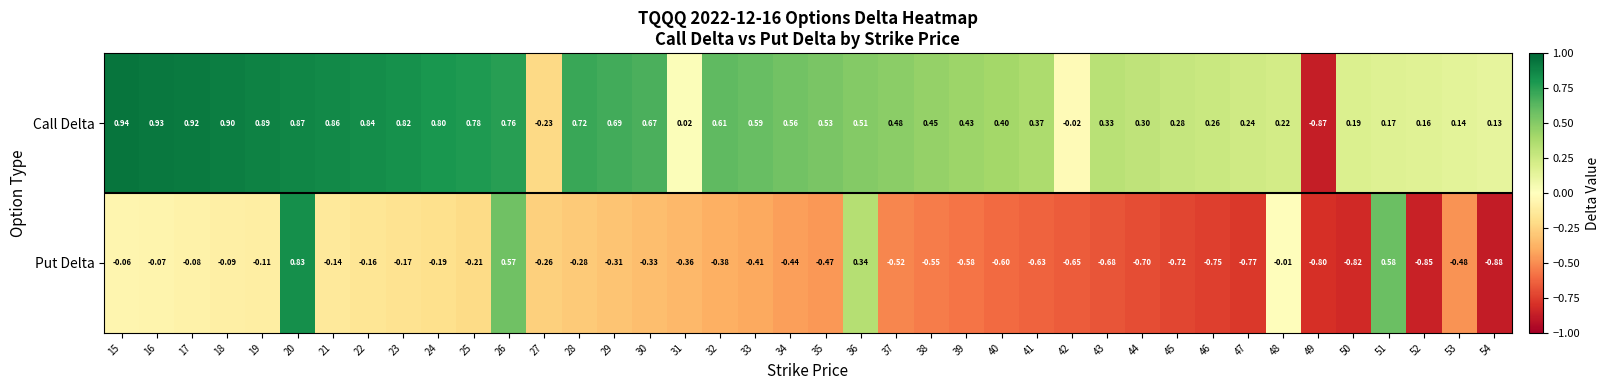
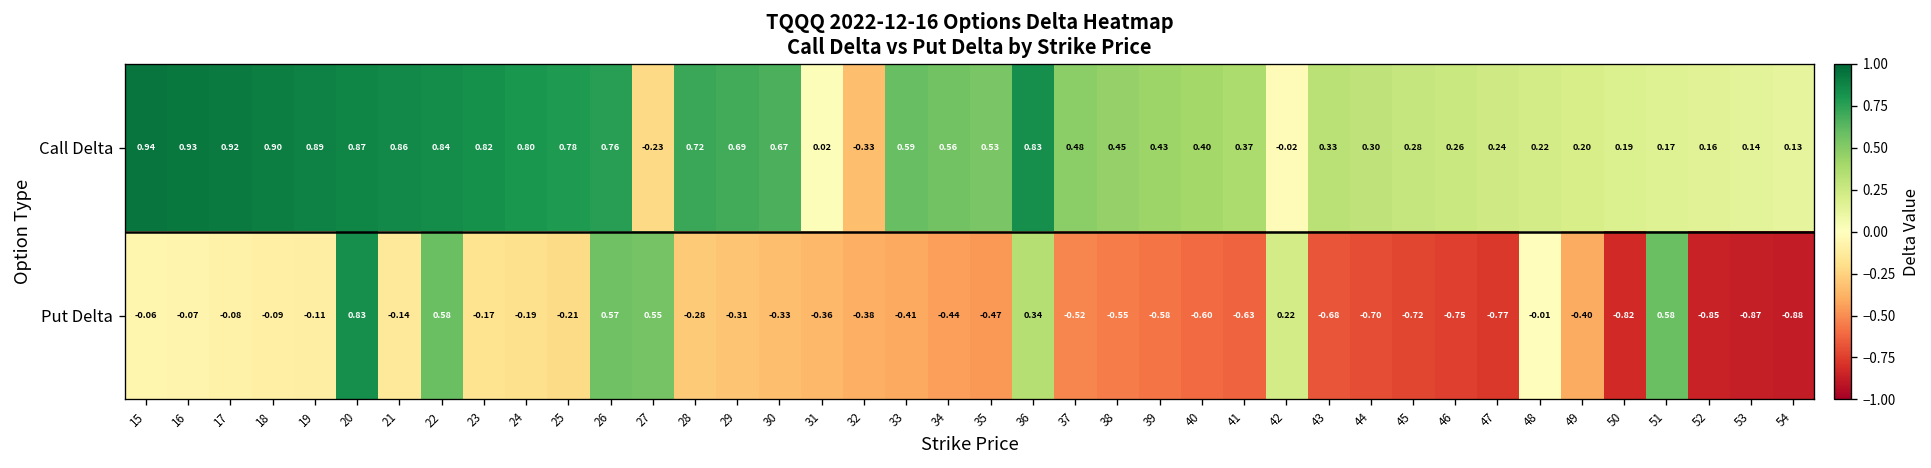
  {
    "Call Delta": {
      "15": 0.94,
      "16": 0.93,
      "17": 0.92,
      "18": 0.90,
      "19": 0.89,
      "20": 0.87,
      "21": 0.86,
      "22": 0.84,
      "23": 0.82,
      "24": 0.80,
      "25": 0.78,
      "26": 0.76,
      "27": -0.23,
      "28": 0.72,
      "29": 0.69,
      "30": 0.67,
      "31": 0.02,
-     "32": 0.61,
+     "32": -0.33,
      "33": 0.59,
      "34": 0.56,
      "35": 0.53,
-     "36": 0.51,
+     "36": 0.83,
      "37": 0.48,
      "38": 0.45,
      "39": 0.43,
      "40": 0.40,
      "41": 0.37,
      "42": -0.02,
      "43": 0.33,
      "44": 0.30,
      "45": 0.28,
      "46": 0.26,
      "47": 0.24,
      "48": 0.22,
-     "49": -0.87,
+     "49": 0.20,
      "50": 0.19,
      "51": 0.17,
      "52": 0.16,
      "53": 0.14,
      "54": 0.13
    },
    "Put Delta": {
      "15": -0.06,
      "16": -0.07,
      "17": -0.08,
      "18": -0.09,
      "19": -0.11,
      "20": 0.83,
      "21": -0.14,
-     "22": -0.16,
+     "22": 0.58,
      "23": -0.17,
      "24": -0.19,
      "25": -0.21,
      "26": 0.57,
-     "27": -0.26,
+     "27": 0.55,
      "28": -0.28,
      "29": -0.31,
      "30": -0.33,
      "31": -0.36,
      "32": -0.38,
      "33": -0.41,
      "34": -0.44,
      "35": -0.47,
      "36": 0.34,
      "37": -0.52,
      "38": -0.55,
      "39": -0.58,
      "40": -0.60,
      "41": -0.63,
-     "42": -0.65,
+     "42": 0.22,
      "43": -0.68,
      "44": -0.70,
      "45": -0.72,
      "46": -0.75,
      "47": -0.77,
      "48": -0.01,
-     "49": -0.80,
+     "49": -0.40,
      "50": -0.82,
      "51": 0.58,
      "52": -0.85,
-     "53": -0.48,
+     "53": -0.87,
      "54": -0.88
    }
  }
